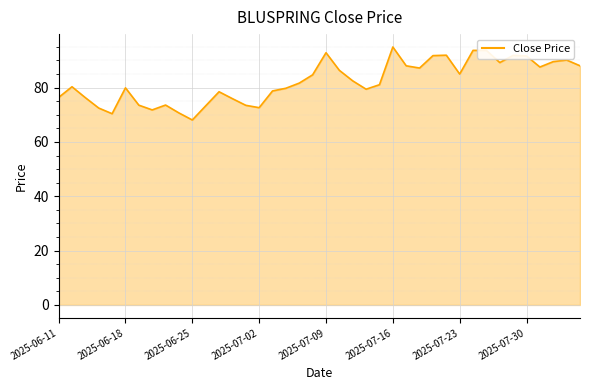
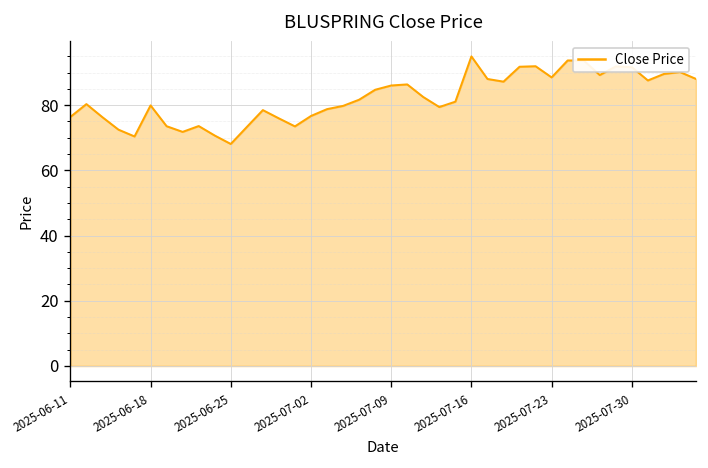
  {
    "2025-06-11": 76,
    "2025-06-18": 80,
    "2025-06-25": 68,
-   "2025-07-02": 73,
-   "2025-07-09": 93,
+   "2025-07-02": 77,
+   "2025-07-09": 86,
    "2025-07-16": 95,
-   "2025-07-23": 85
+   "2025-07-23": 89
  }
